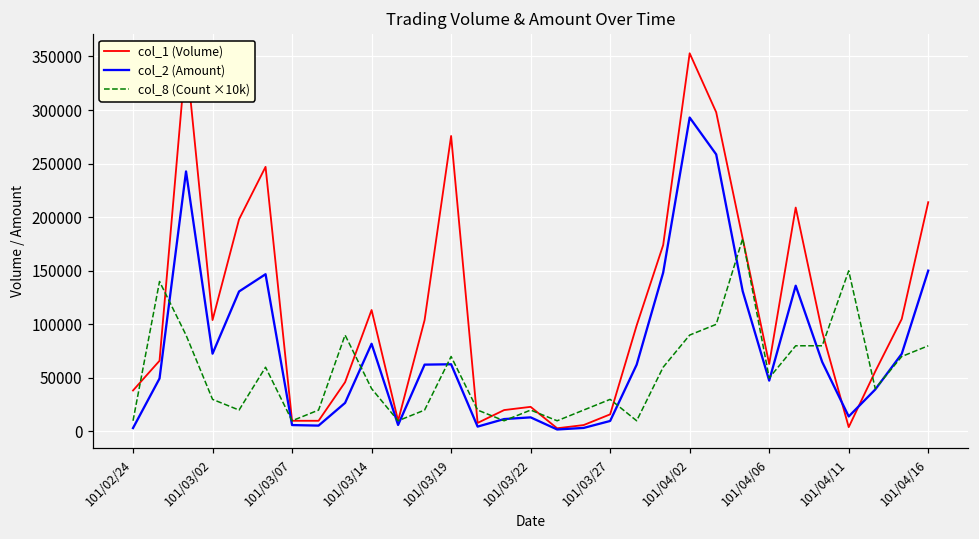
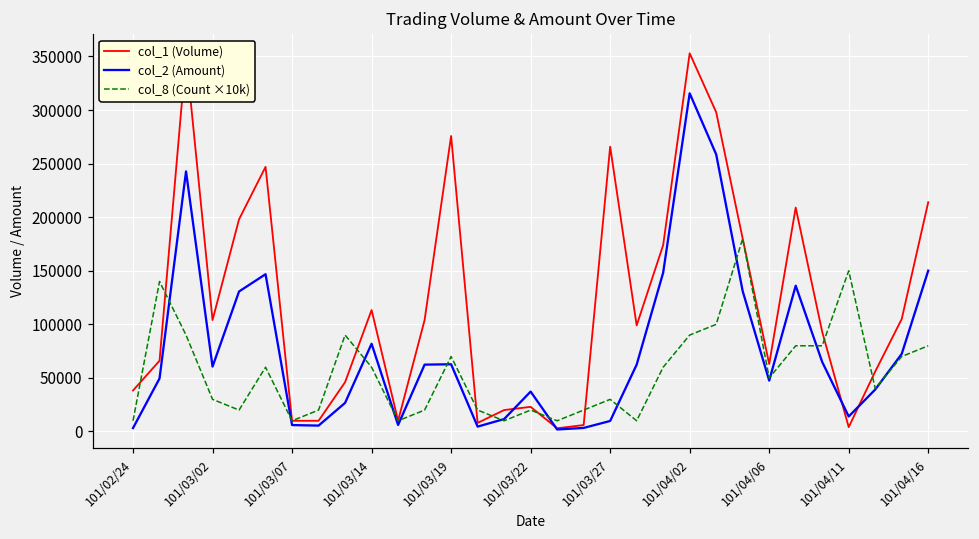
  {
    "col_1 (Volume)": {
      "101/02/24": 40000,
      "101/03/02": 100000,
      "101/03/14": 110000,
      "101/03/19": 280000,
      "101/03/22": 20000,
-     "101/03/27": 20000,
+     "101/03/27": 270000,
      "101/04/02": 350000,
      "101/04/06": 60000,
      "101/04/11": 0,
      "101/04/16": 210000
    },
    "col_2 (Amount)": {
      "101/02/24": 0,
-     "101/03/02": 70000,
+     "101/03/02": 60000,
      "101/03/07": 10000,
      "101/03/14": 80000,
      "101/03/19": 60000,
-     "101/03/22": 10000,
+     "101/03/22": 40000,
      "101/03/27": 10000,
-     "101/04/02": 290000,
+     "101/04/02": 320000,
      "101/04/11": 10000,
      "101/04/16": 150000
    },
    "col_8 (Count ×10k)": {
      "101/02/24": 10000,
      "101/03/02": 30000,
-     "101/03/14": 40000,
+     "101/03/14": 60000,
      "101/03/19": 70000,
      "101/03/22": 20000,
      "101/03/27": 30000,
      "101/04/02": 90000,
      "101/04/11": 150000,
      "101/04/16": 80000
    }
  }
